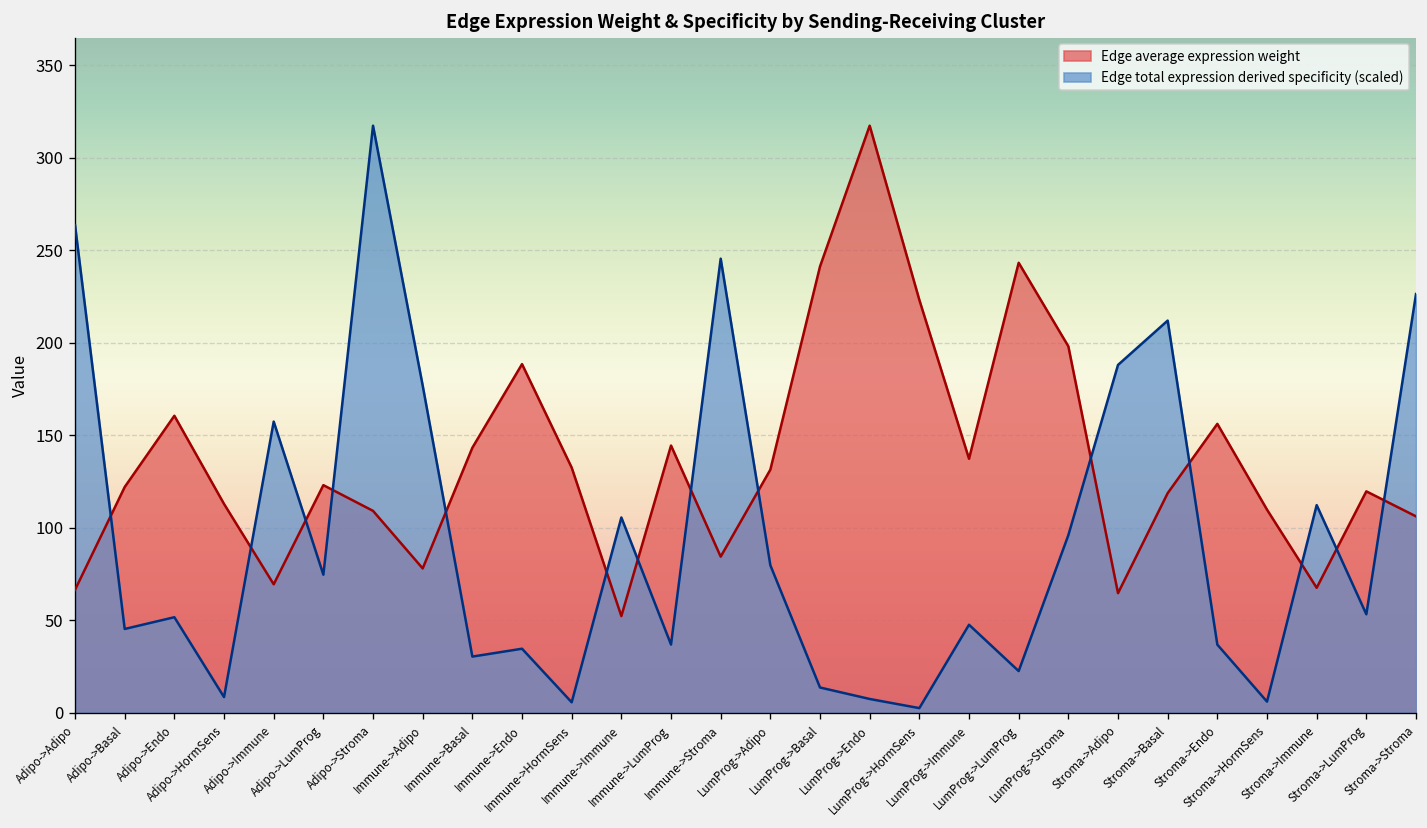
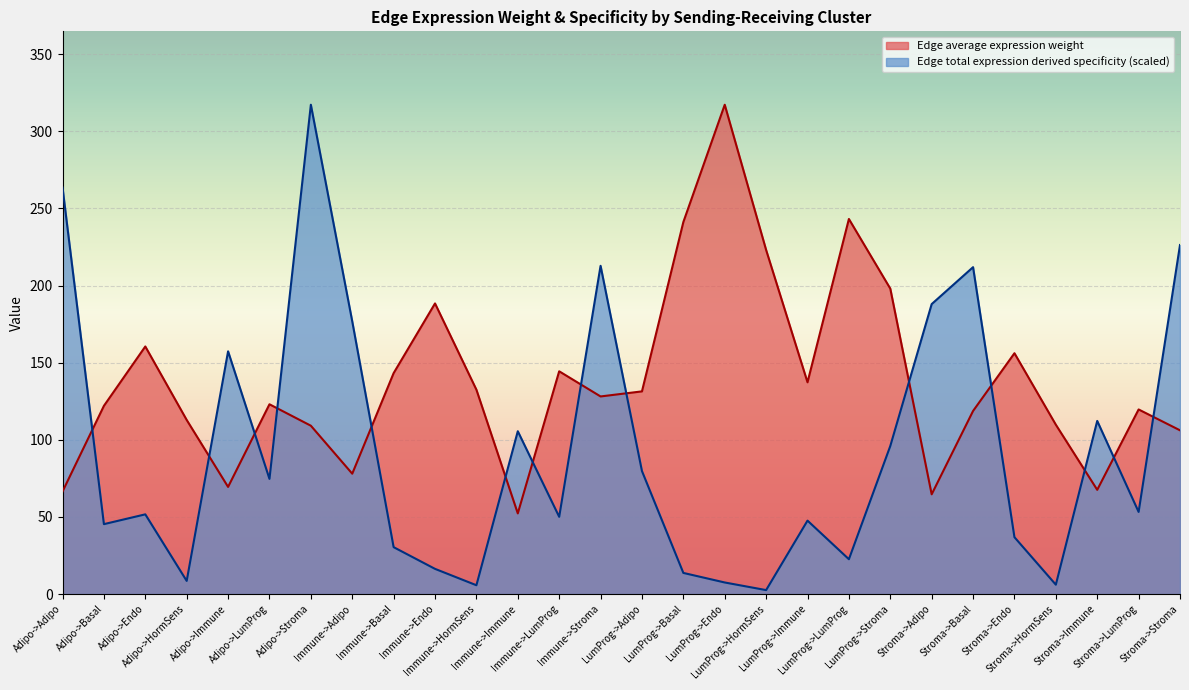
  {
    "Edge average expression weight": {
      "Adipo->Adipo": 66,
      "Adipo->Basal": 122,
      "Adipo->Endo": 161,
      "Adipo->HormSens": 113,
      "Adipo->Immune": 69,
      "Adipo->LumProg": 123,
      "Adipo->Stroma": 109,
      "Immune->Adipo": 78,
      "Immune->Basal": 143,
      "Immune->Endo": 188,
      "Immune->HormSens": 133,
      "Immune->Immune": 52,
      "Immune->LumProg": 144,
-     "Immune->Stroma": 84,
+     "Immune->Stroma": 128,
      "LumProg->Adipo": 131,
      "LumProg->Basal": 241,
      "LumProg->Endo": 317,
      "LumProg->HormSens": 223,
      "LumProg->Immune": 137,
      "LumProg->LumProg": 243,
      "LumProg->Stroma": 198,
      "Stroma->Adipo": 65,
      "Stroma->Basal": 119,
      "Stroma->Endo": 156,
      "Stroma->HormSens": 110,
      "Stroma->Immune": 68,
      "Stroma->LumProg": 120,
      "Stroma->Stroma": 106
    },
    "Edge total expression derived specificity (scaled)": {
      "Adipo->Adipo": 264,
      "Adipo->Basal": 45,
      "Adipo->Endo": 52,
      "Adipo->HormSens": 9,
      "Adipo->Immune": 157,
      "Adipo->LumProg": 75,
      "Adipo->Stroma": 317,
      "Immune->Adipo": 177,
      "Immune->Basal": 30,
-     "Immune->Endo": 35,
+     "Immune->Endo": 16,
      "Immune->HormSens": 6,
      "Immune->Immune": 106,
-     "Immune->LumProg": 37,
-     "Immune->Stroma": 245,
+     "Immune->LumProg": 50,
+     "Immune->Stroma": 213,
      "LumProg->Adipo": 80,
      "LumProg->Basal": 14,
      "LumProg->Endo": 8,
      "LumProg->HormSens": 3,
      "LumProg->Immune": 48,
      "LumProg->LumProg": 23,
      "LumProg->Stroma": 96,
      "Stroma->Adipo": 188,
      "Stroma->Basal": 212,
      "Stroma->Endo": 37,
      "Stroma->HormSens": 6,
      "Stroma->Immune": 112,
      "Stroma->LumProg": 53,
      "Stroma->Stroma": 226
    }
  }
